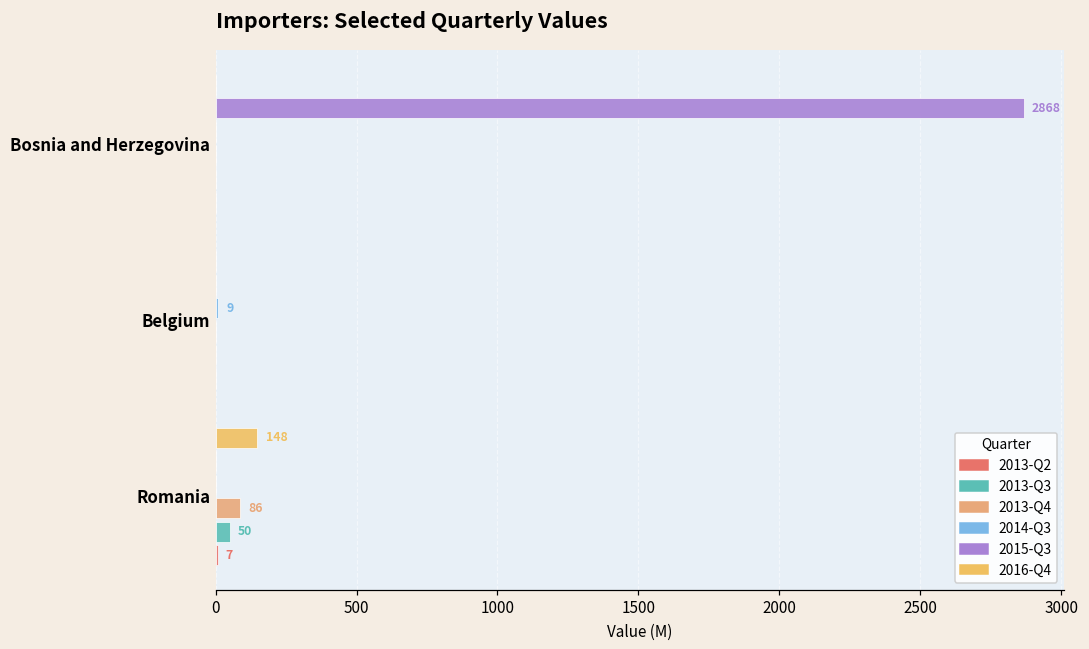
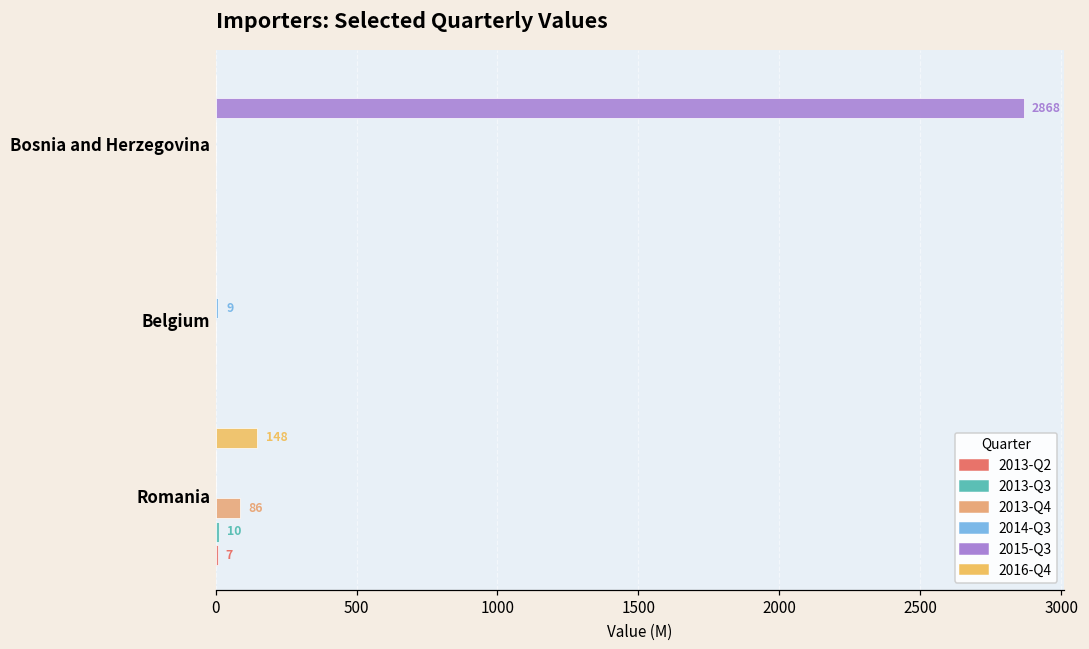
  {
    "2013-Q3": {
-     "Romania": 50
+     "Romania": 10
    },
    "2014-Q3": {
      "Belgium": 9
    },
    "2015-Q3": {
      "Bosnia and Herzegovina": 2868
    }
  }
